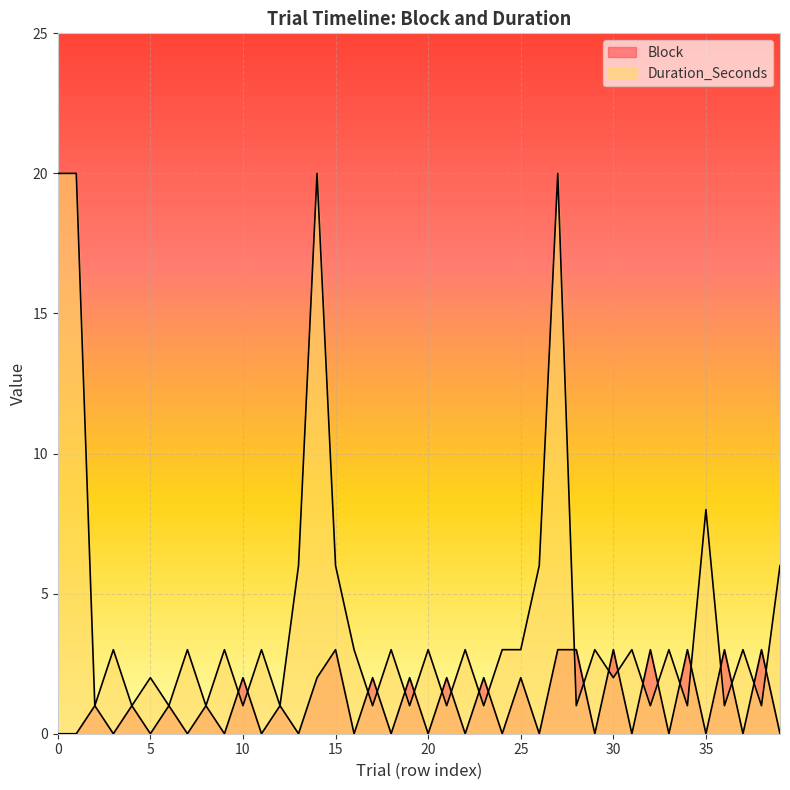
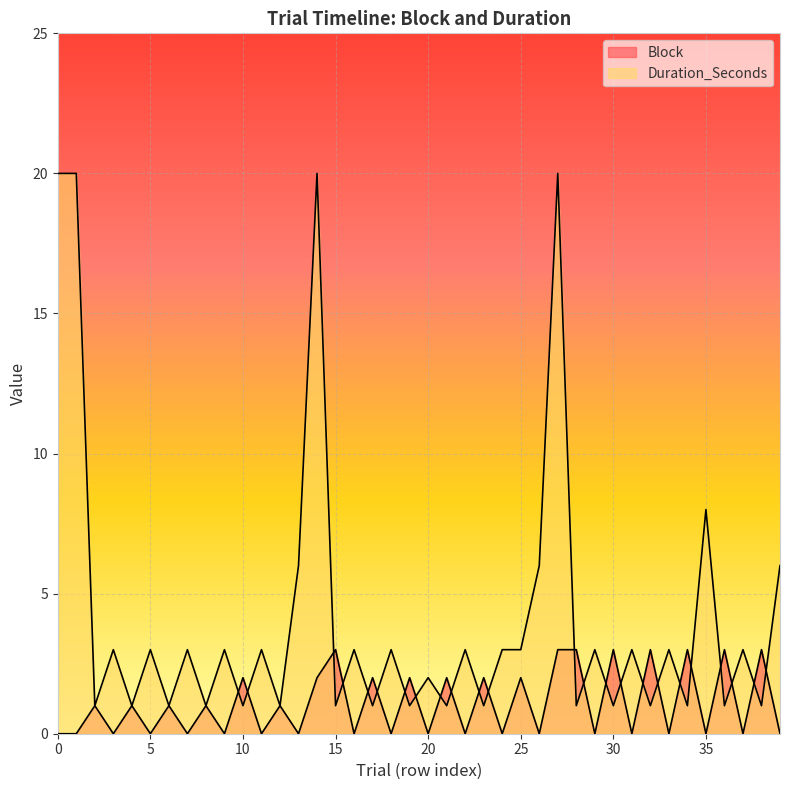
  {
    "Block": {
      "0": 0,
      "5": 0,
      "10": 2,
      "15": 3,
      "20": 0,
      "25": 2,
      "30": 3,
      "35": 0
    },
    "Duration_Seconds": {
      "0": 20,
-     "5": 2,
+     "5": 3,
      "10": 1,
-     "15": 6,
-     "20": 3,
+     "15": 1,
+     "20": 2,
      "25": 3,
-     "30": 2,
+     "30": 1,
      "35": 8
    }
  }
